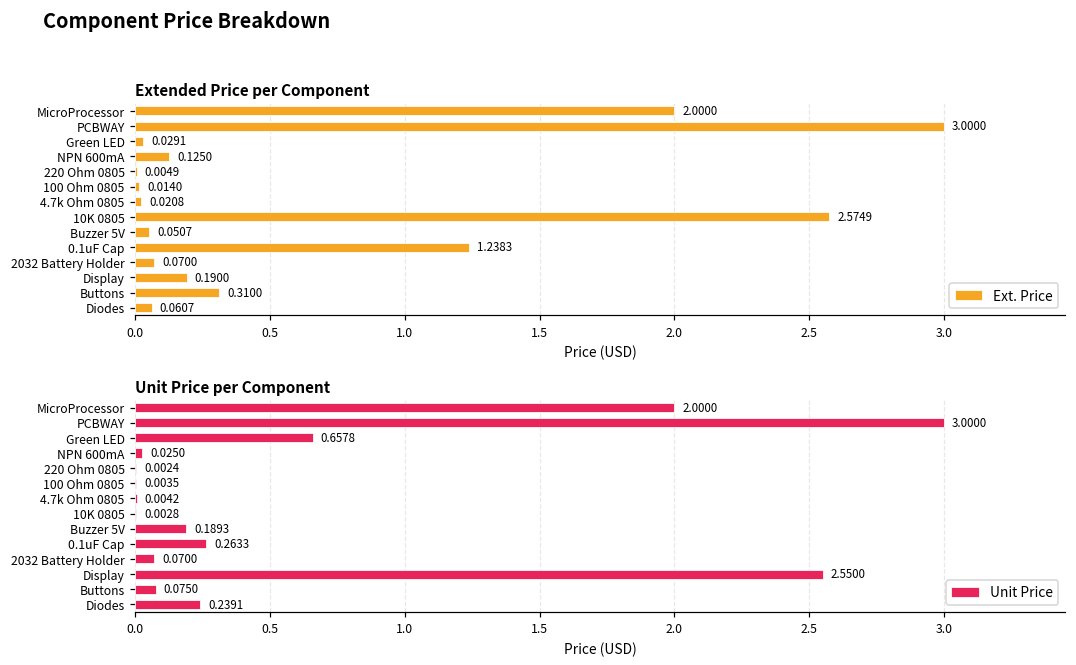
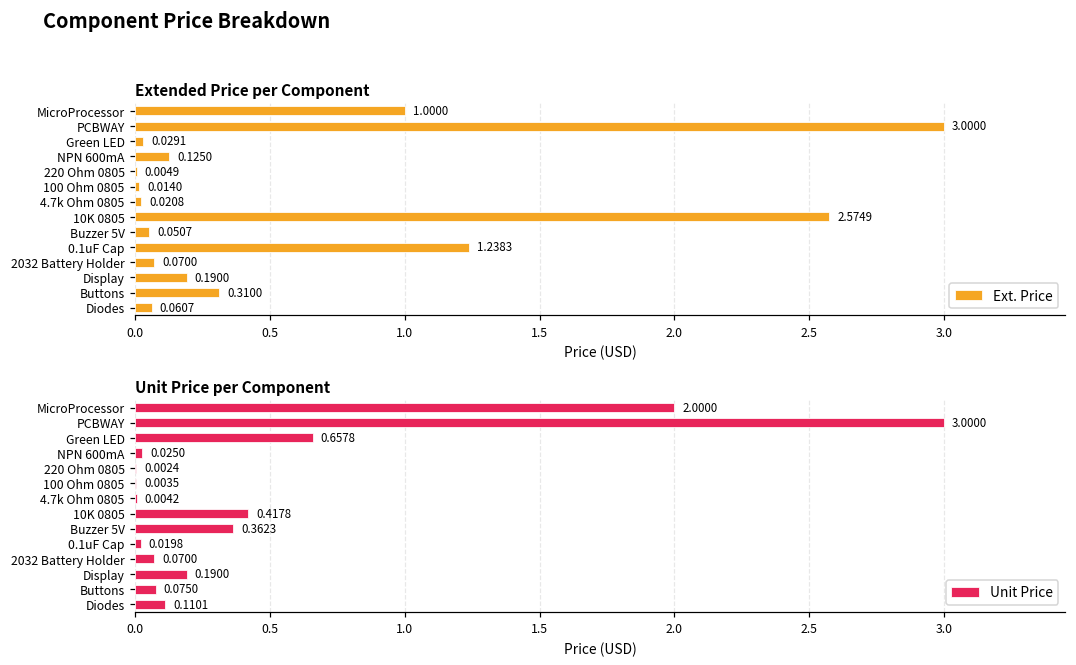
  {
    "Extended Price per Component": {
-     "MicroProcessor": 2.0000,
+     "MicroProcessor": 1.0000,
      "PCBWAY": 3.0000,
      "Green LED": 0.0291,
      "NPN 600mA": 0.1250,
      "220 Ohm 0805": 0.0049,
      "100 Ohm 0805": 0.0140,
      "4.7k Ohm 0805": 0.0208,
      "10K 0805": 2.5749,
      "Buzzer 5V": 0.0507,
      "0.1uF Cap": 1.2383,
      "2032 Battery Holder": 0.0700,
      "Display": 0.1900,
      "Buttons": 0.3100,
      "Diodes": 0.0607
    },
    "Unit Price per Component": {
      "MicroProcessor": 2.0000,
      "PCBWAY": 3.0000,
      "Green LED": 0.6578,
      "NPN 600mA": 0.0250,
      "220 Ohm 0805": 0.0024,
      "100 Ohm 0805": 0.0035,
      "4.7k Ohm 0805": 0.0042,
-     "10K 0805": 0.0028,
-     "Buzzer 5V": 0.1893,
-     "0.1uF Cap": 0.2633,
+     "10K 0805": 0.4178,
+     "Buzzer 5V": 0.3623,
+     "0.1uF Cap": 0.0198,
      "2032 Battery Holder": 0.0700,
-     "Display": 2.5500,
+     "Display": 0.1900,
      "Buttons": 0.0750,
-     "Diodes": 0.2391
+     "Diodes": 0.1101
    }
  }
